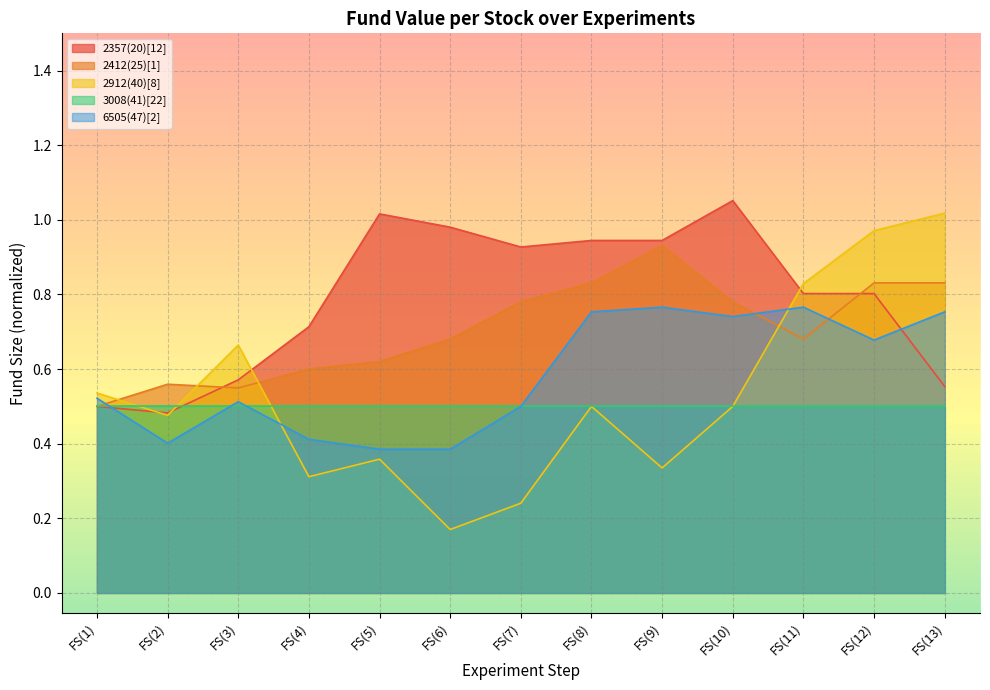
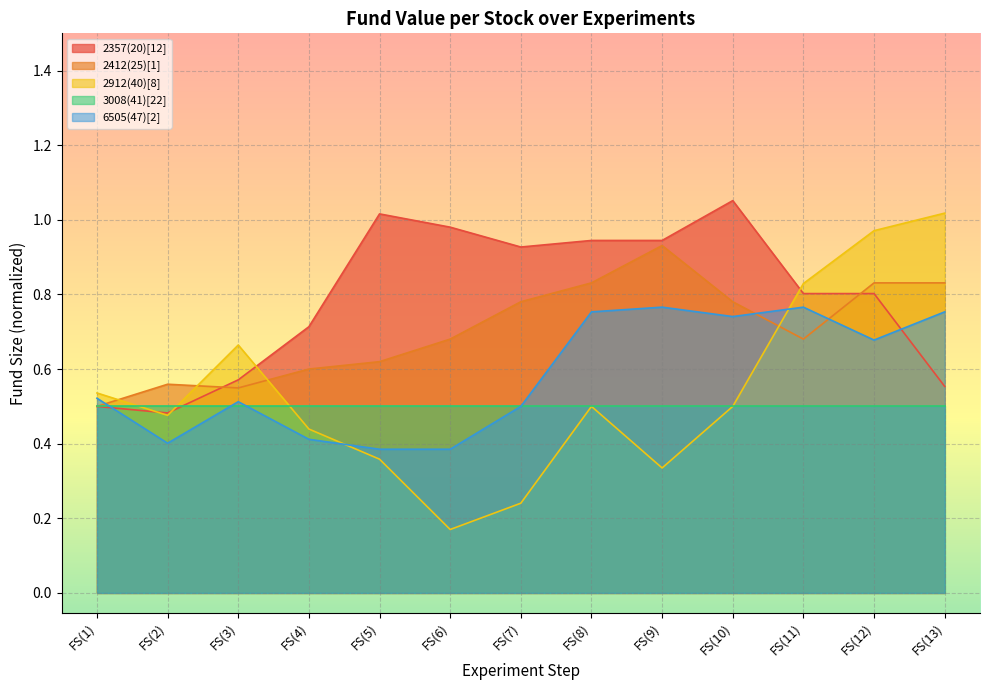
  {
    "2912(40)[8]": {
      "FS(1)": 0.54,
      "FS(3)": 0.66,
-     "FS(4)": 0.31,
+     "FS(4)": 0.44,
      "FS(5)": 0.36,
      "FS(6)": 0.17,
      "FS(7)": 0.24,
      "FS(9)": 0.34,
      "FS(11)": 0.83,
      "FS(12)": 0.97,
      "FS(13)": 1.02
    },
    "3008(41)[22]": {
      "FS(2)": 0.50,
      "FS(3)": 0.50,
      "FS(4)": 0.50,
      "FS(5)": 0.50,
      "FS(6)": 0.50,
      "FS(9)": 0.50,
      "FS(11)": 0.50,
      "FS(12)": 0.50,
      "FS(13)": 0.50
    },
    "6505(47)[2]": {
      "FS(1)": 0.52,
      "FS(2)": 0.40,
      "FS(3)": 0.51,
      "FS(4)": 0.41,
      "FS(5)": 0.39,
      "FS(6)": 0.39,
      "FS(8)": 0.75,
      "FS(9)": 0.77,
      "FS(10)": 0.74,
      "FS(11)": 0.77,
      "FS(12)": 0.68,
      "FS(13)": 0.75
    }
  }
